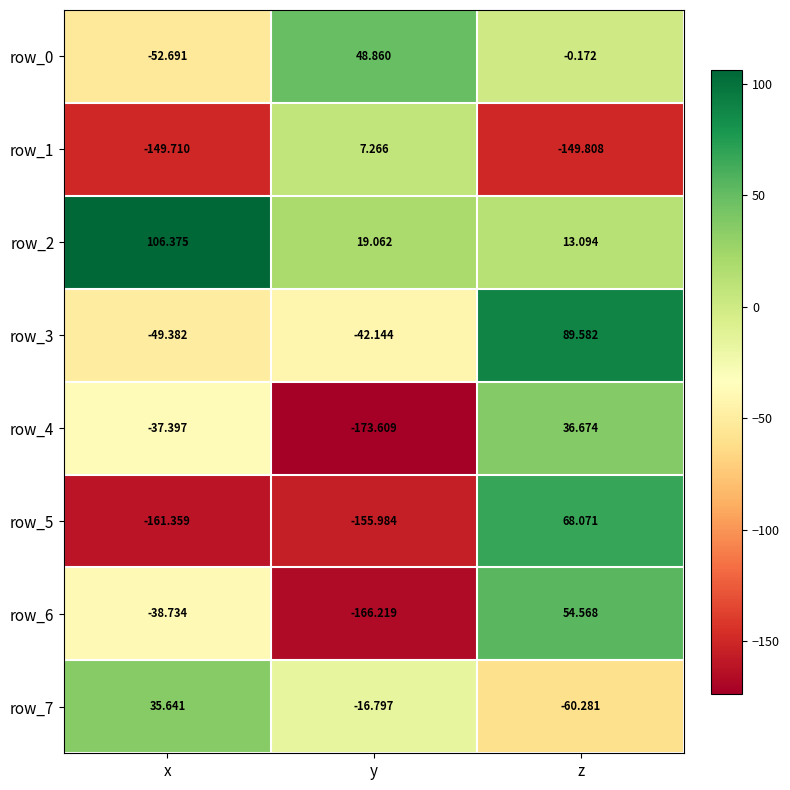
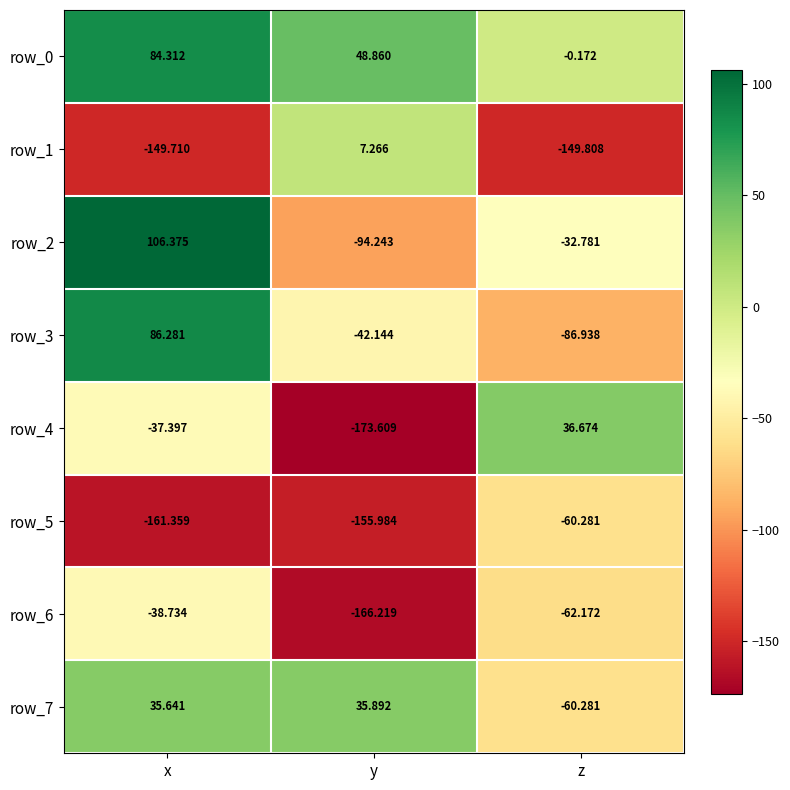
  {
    "row_0": {
-     "x": -52.691,
+     "x": 84.312,
      "y": 48.860,
      "z": -0.172
    },
    "row_1": {
      "x": -149.710,
      "y": 7.266,
      "z": -149.808
    },
    "row_2": {
      "x": 106.375,
-     "y": 19.062,
-     "z": 13.094
+     "y": -94.243,
+     "z": -32.781
    },
    "row_3": {
-     "x": -49.382,
+     "x": 86.281,
      "y": -42.144,
-     "z": 89.582
+     "z": -86.938
    },
    "row_4": {
      "x": -37.397,
      "y": -173.609,
      "z": 36.674
    },
    "row_5": {
      "x": -161.359,
      "y": -155.984,
-     "z": 68.071
+     "z": -60.281
    },
    "row_6": {
      "x": -38.734,
      "y": -166.219,
-     "z": 54.568
+     "z": -62.172
    },
    "row_7": {
      "x": 35.641,
-     "y": -16.797,
+     "y": 35.892,
      "z": -60.281
    }
  }
